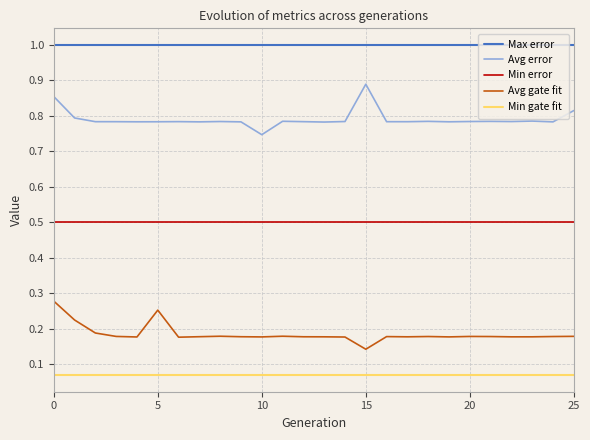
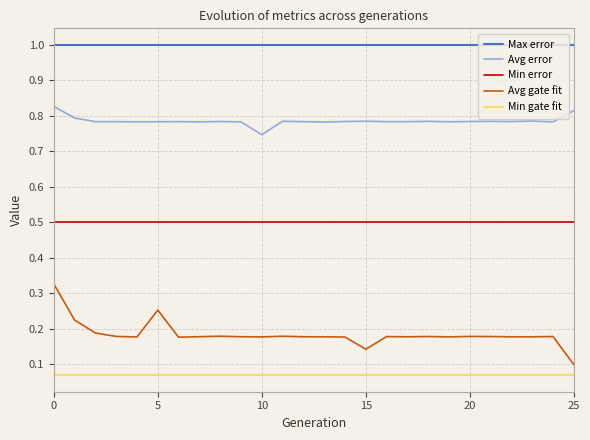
  {
    "Max error": {
      "0": 1.00,
      "5": 1.00,
      "10": 1.00,
      "15": 1.00,
      "20": 1.00,
      "25": 1.00
    },
    "Avg error": {
-     "0": 0.85,
+     "0": 0.83,
      "5": 0.78,
      "10": 0.75,
-     "15": 0.89,
+     "15": 0.78,
      "20": 0.78,
      "25": 0.81
    },
    "Min error": {
      "0": 0.50,
      "5": 0.50,
      "10": 0.50,
      "15": 0.50,
      "20": 0.50,
      "25": 0.50
    },
    "Avg gate fit": {
-     "0": 0.28,
+     "0": 0.33,
      "5": 0.25,
      "10": 0.18,
      "15": 0.14,
      "20": 0.18,
-     "25": 0.18
+     "25": 0.10
    },
    "Min gate fit": {
      "0": 0.07,
      "5": 0.07,
      "10": 0.07,
      "15": 0.07,
      "20": 0.07,
      "25": 0.07
    }
  }
